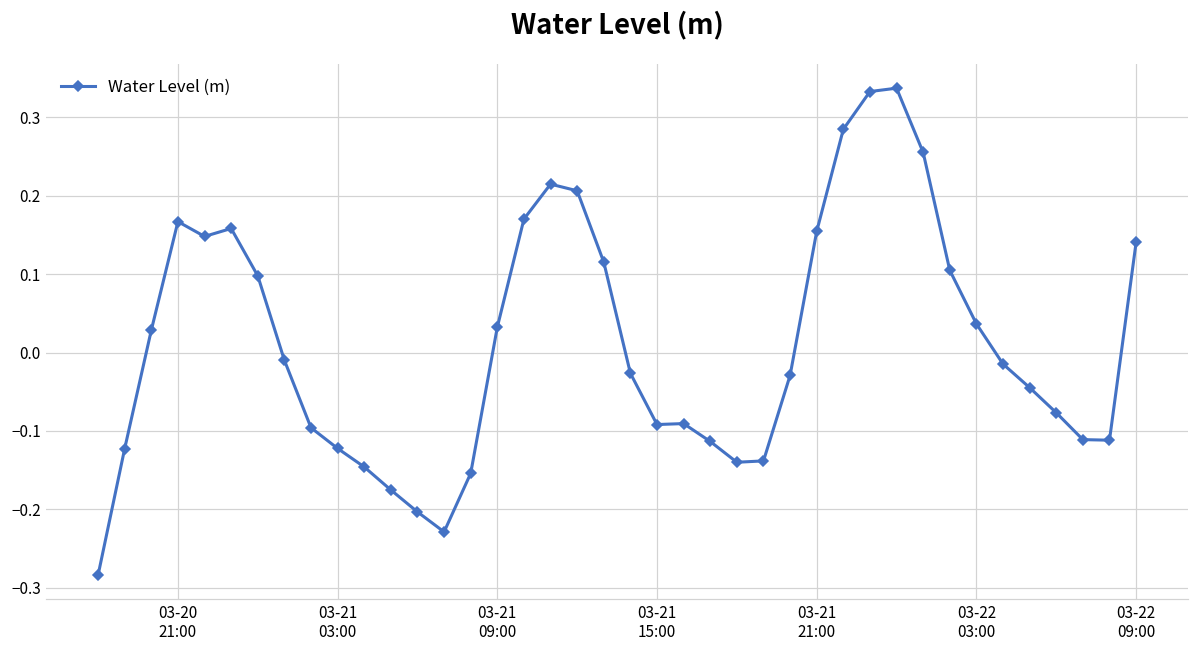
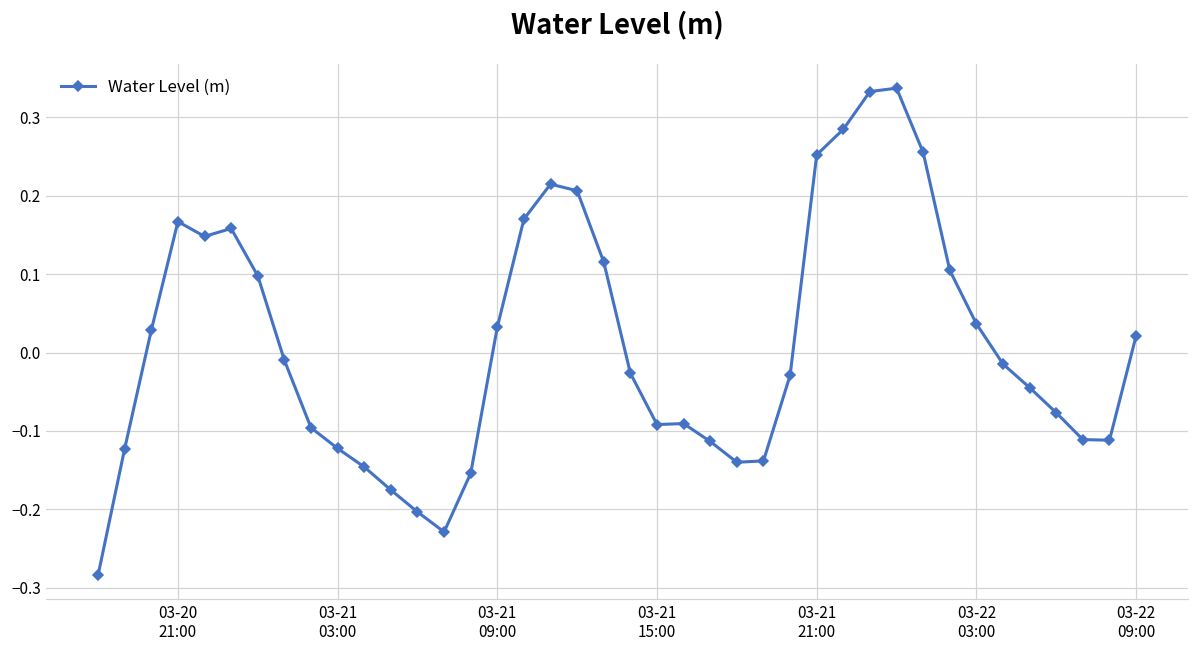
  {
    "03-20 21:00": 0.17,
    "03-21 03:00": -0.12,
    "03-21 09:00": 0.03,
    "03-21 15:00": -0.09,
-   "03-21 21:00": 0.15,
+   "03-21 21:00": 0.25,
    "03-22 03:00": 0.04,
-   "03-22 09:00": 0.14
+   "03-22 09:00": 0.02
  }
